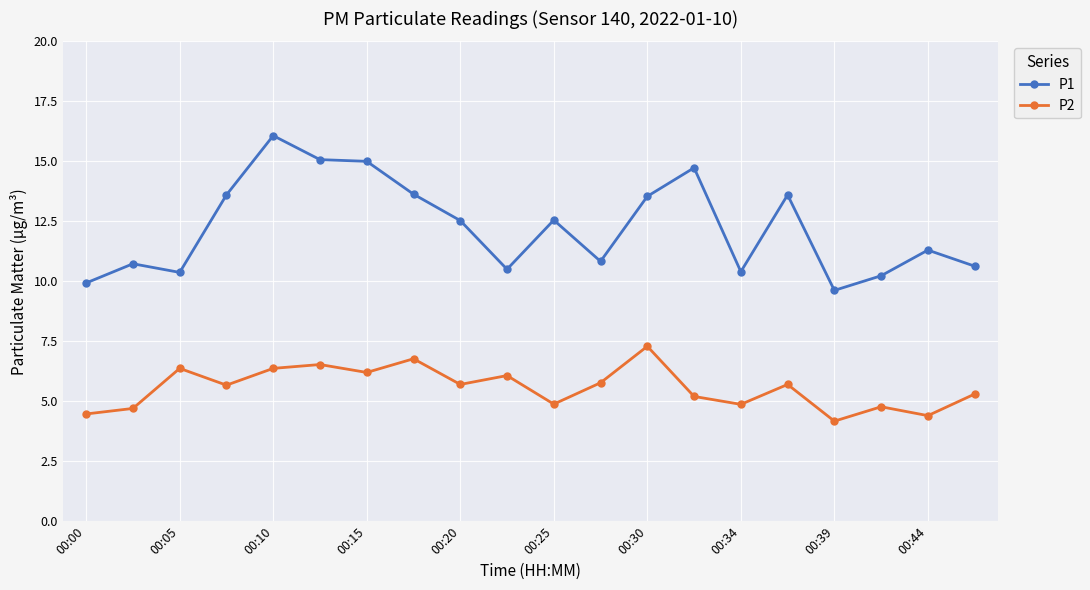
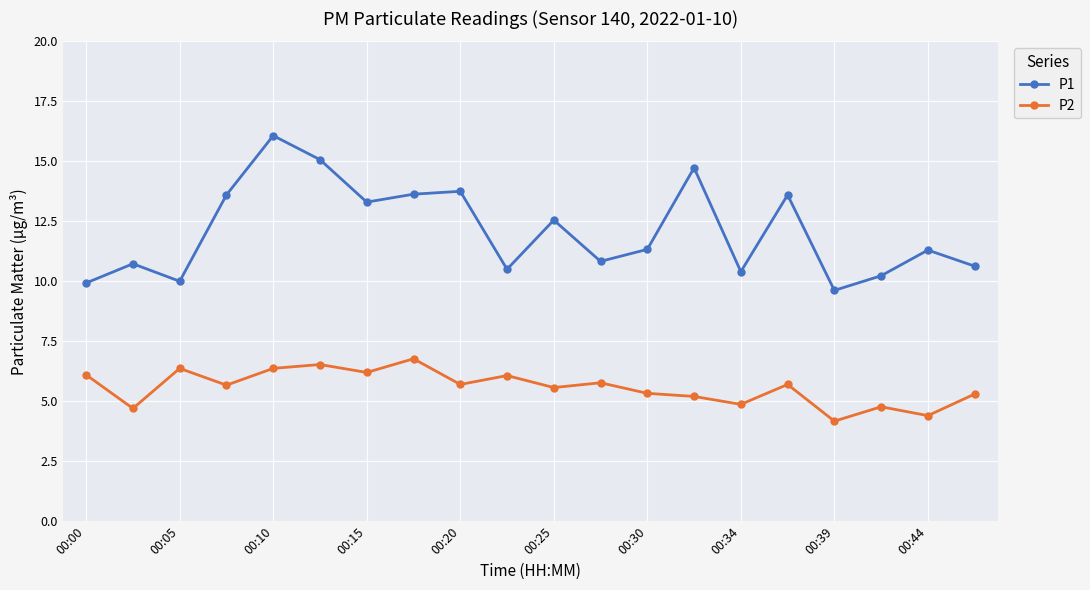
  {
    "P1": {
      "00:00": 9.9,
-     "00:05": 10.4,
+     "00:05": 10.0,
      "00:10": 16.1,
-     "00:15": 15.0,
-     "00:20": 12.5,
+     "00:15": 13.3,
+     "00:20": 13.8,
      "00:25": 12.6,
-     "00:30": 13.5,
+     "00:30": 11.3,
      "00:34": 10.4,
      "00:39": 9.6,
      "00:44": 11.3
    },
    "P2": {
-     "00:00": 4.5,
+     "00:00": 6.1,
      "00:05": 6.4,
      "00:10": 6.4,
      "00:15": 6.2,
      "00:20": 5.7,
-     "00:25": 4.9,
-     "00:30": 7.3,
+     "00:25": 5.6,
+     "00:30": 5.3,
      "00:34": 4.9,
      "00:39": 4.2,
      "00:44": 4.4
    }
  }
